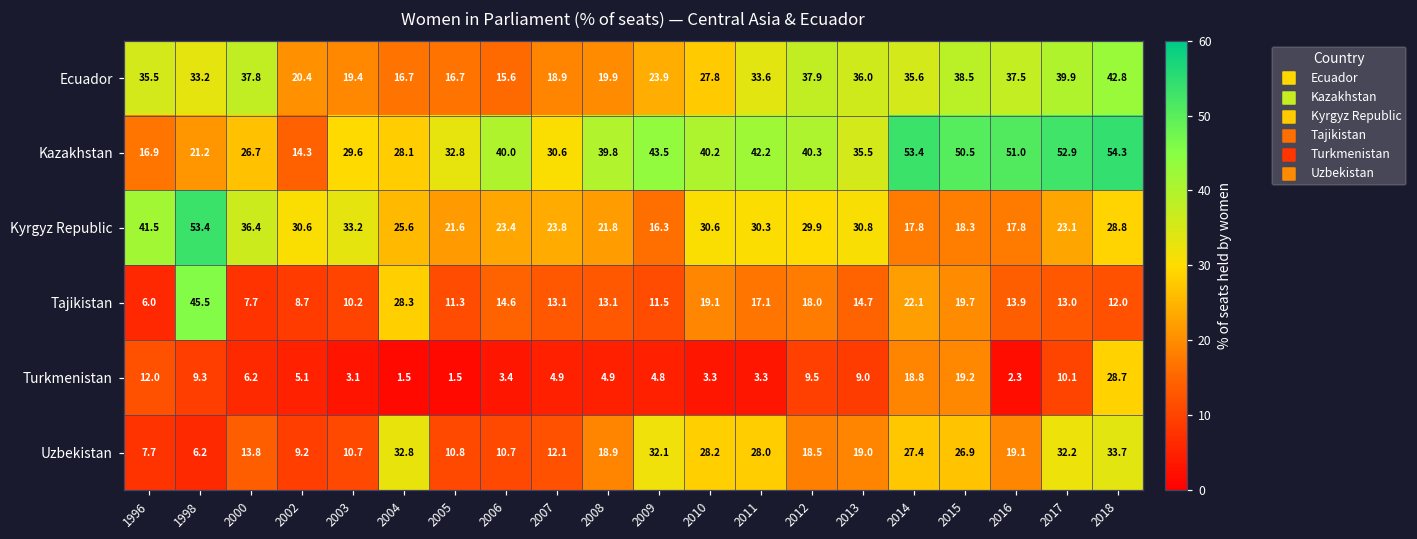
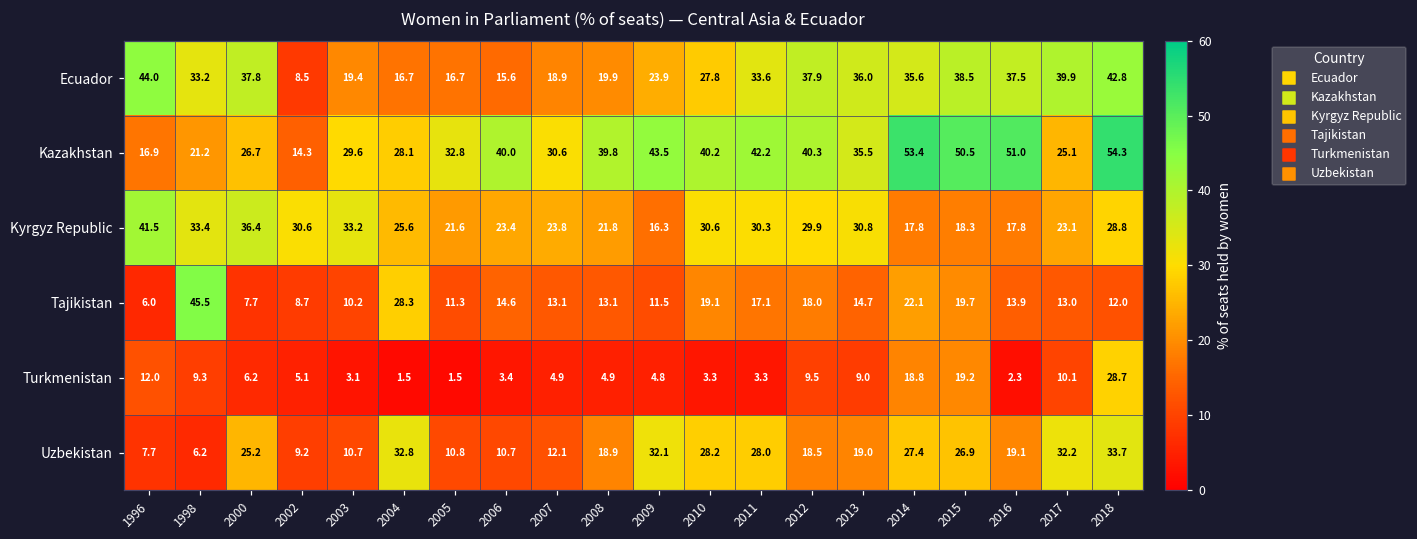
  {
    "Ecuador": {
-     "1996": 35.5,
+     "1996": 44.0,
      "1998": 33.2,
      "2000": 37.8,
-     "2002": 20.4,
+     "2002": 8.5,
      "2003": 19.4,
      "2004": 16.7,
      "2005": 16.7,
      "2006": 15.6,
      "2007": 18.9,
      "2008": 19.9,
      "2009": 23.9,
      "2010": 27.8,
      "2011": 33.6,
      "2012": 37.9,
      "2013": 36.0,
      "2014": 35.6,
      "2015": 38.5,
      "2016": 37.5,
      "2017": 39.9,
      "2018": 42.8
    },
    "Kazakhstan": {
      "1996": 16.9,
      "1998": 21.2,
      "2000": 26.7,
      "2002": 14.3,
      "2003": 29.6,
      "2004": 28.1,
      "2005": 32.8,
      "2006": 40.0,
      "2007": 30.6,
      "2008": 39.8,
      "2009": 43.5,
      "2010": 40.2,
      "2011": 42.2,
      "2012": 40.3,
      "2013": 35.5,
      "2014": 53.4,
      "2015": 50.5,
      "2016": 51.0,
-     "2017": 52.9,
+     "2017": 25.1,
      "2018": 54.3
    },
    "Kyrgyz Republic": {
      "1996": 41.5,
-     "1998": 53.4,
+     "1998": 33.4,
      "2000": 36.4,
      "2002": 30.6,
      "2003": 33.2,
      "2004": 25.6,
      "2005": 21.6,
      "2006": 23.4,
      "2007": 23.8,
      "2008": 21.8,
      "2009": 16.3,
      "2010": 30.6,
      "2011": 30.3,
      "2012": 29.9,
      "2013": 30.8,
      "2014": 17.8,
      "2015": 18.3,
      "2016": 17.8,
      "2017": 23.1,
      "2018": 28.8
    },
    "Tajikistan": {
      "1996": 6.0,
      "1998": 45.5,
      "2000": 7.7,
      "2002": 8.7,
      "2003": 10.2,
      "2004": 28.3,
      "2005": 11.3,
      "2006": 14.6,
      "2007": 13.1,
      "2008": 13.1,
      "2009": 11.5,
      "2010": 19.1,
      "2011": 17.1,
      "2012": 18.0,
      "2013": 14.7,
      "2014": 22.1,
      "2015": 19.7,
      "2016": 13.9,
      "2017": 13.0,
      "2018": 12.0
    },
    "Turkmenistan": {
      "1996": 12.0,
      "1998": 9.3,
      "2000": 6.2,
      "2002": 5.1,
      "2003": 3.1,
      "2004": 1.5,
      "2005": 1.5,
      "2006": 3.4,
      "2007": 4.9,
      "2008": 4.9,
      "2009": 4.8,
      "2010": 3.3,
      "2011": 3.3,
      "2012": 9.5,
      "2013": 9.0,
      "2014": 18.8,
      "2015": 19.2,
      "2016": 2.3,
      "2017": 10.1,
      "2018": 28.7
    },
    "Uzbekistan": {
      "1996": 7.7,
      "1998": 6.2,
-     "2000": 13.8,
+     "2000": 25.2,
      "2002": 9.2,
      "2003": 10.7,
      "2004": 32.8,
      "2005": 10.8,
      "2006": 10.7,
      "2007": 12.1,
      "2008": 18.9,
      "2009": 32.1,
      "2010": 28.2,
      "2011": 28.0,
      "2012": 18.5,
      "2013": 19.0,
      "2014": 27.4,
      "2015": 26.9,
      "2016": 19.1,
      "2017": 32.2,
      "2018": 33.7
    }
  }
